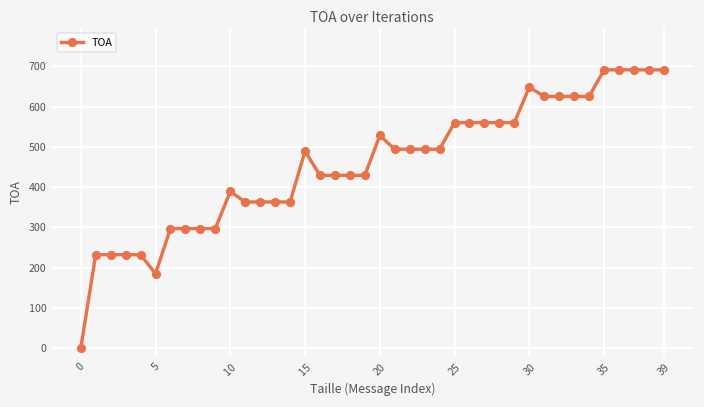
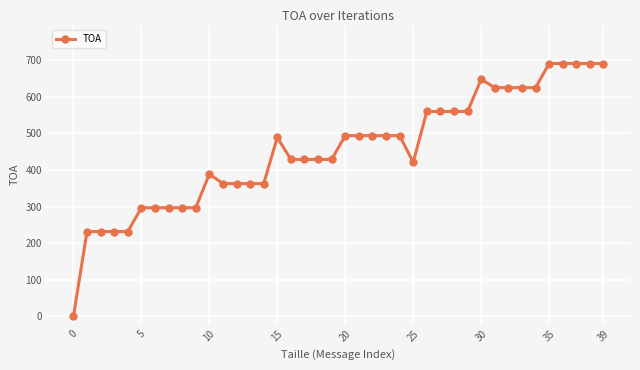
  {
    "0": 0,
-   "5": 190,
+   "5": 300,
    "10": 390,
    "15": 490,
-   "20": 530,
-   "25": 560,
+   "20": 490,
+   "25": 420,
    "30": 650,
    "35": 690,
    "39": 690
  }
